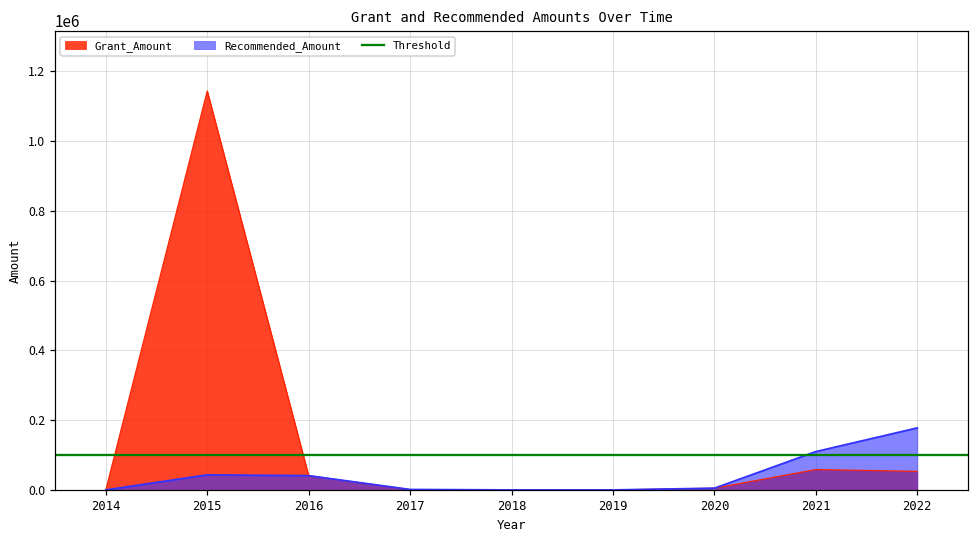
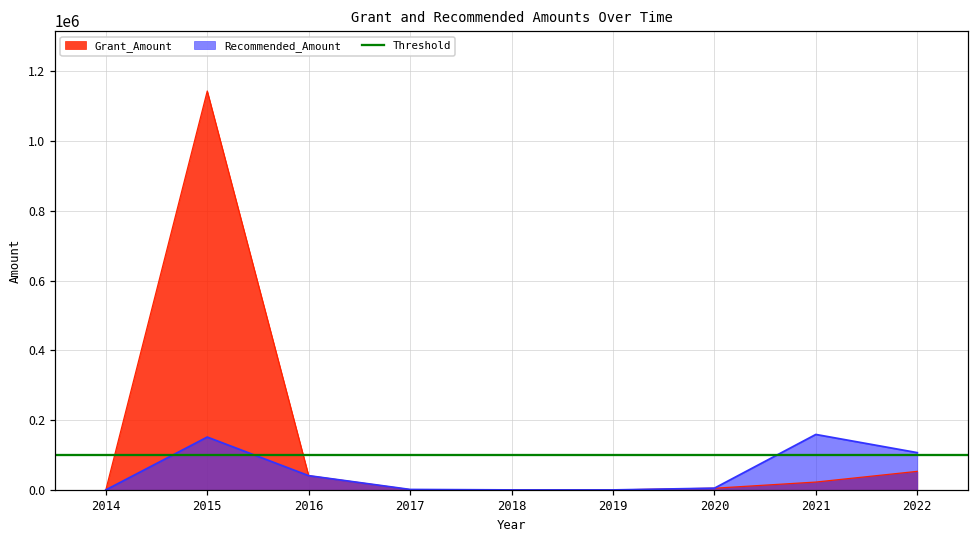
  {
    "Grant_Amount": {
      "2015": 1140000,
-     "2021": 60000,
+     "2021": 20000,
      "2022": 50000
    },
    "Recommended_Amount": {
-     "2015": 40000,
-     "2021": 110000,
-     "2022": 180000
+     "2015": 150000,
+     "2021": 160000,
+     "2022": 110000
    }
  }
